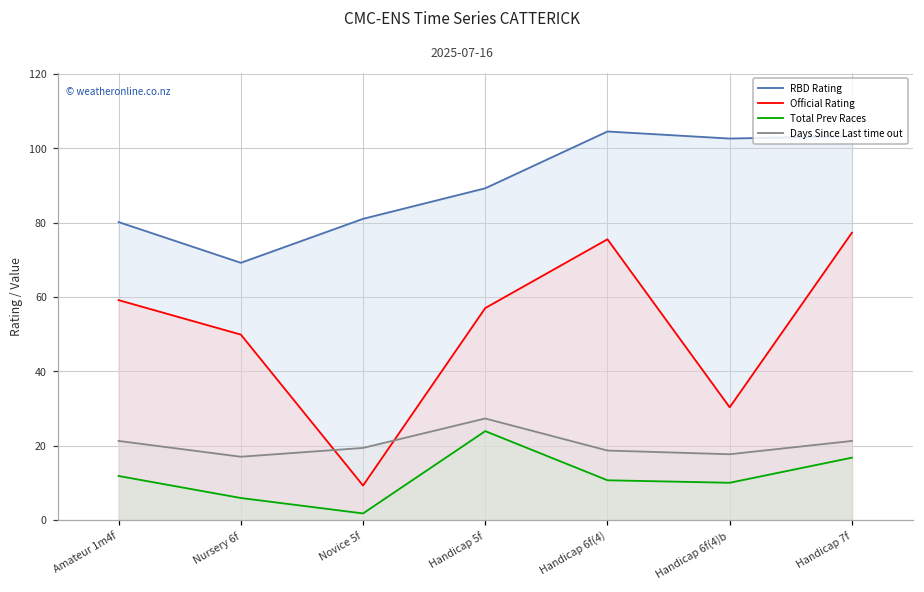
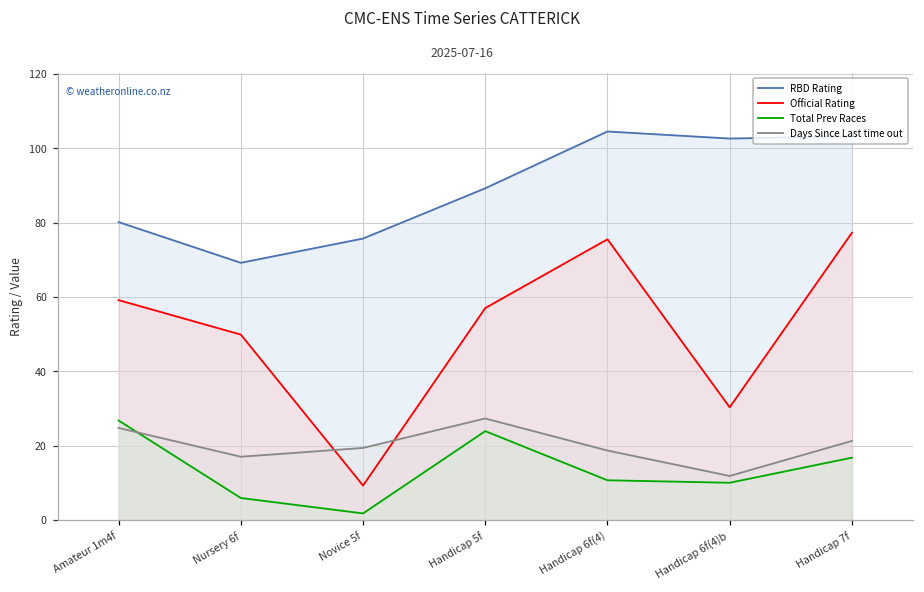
  {
    "RBD Rating": {
      "Amateur 1m4f": 80,
      "Nursery 6f": 69,
-     "Novice 5f": 81,
+     "Novice 5f": 76,
      "Handicap 5f": 89,
      "Handicap 6f(4)": 105,
      "Handicap 6f(4)b": 103
    },
    "Official Rating": {
      "Amateur 1m4f": 59,
      "Nursery 6f": 50,
      "Novice 5f": 9,
      "Handicap 5f": 57,
      "Handicap 6f(4)": 76,
      "Handicap 6f(4)b": 30,
      "Handicap 7f": 77
    },
    "Total Prev Races": {
-     "Amateur 1m4f": 12,
+     "Amateur 1m4f": 27,
      "Nursery 6f": 6,
      "Novice 5f": 2,
      "Handicap 5f": 24,
      "Handicap 6f(4)": 11,
      "Handicap 6f(4)b": 10,
      "Handicap 7f": 17
    },
    "Days Since Last time out": {
-     "Amateur 1m4f": 21,
+     "Amateur 1m4f": 25,
      "Nursery 6f": 17,
      "Novice 5f": 19,
      "Handicap 5f": 27,
      "Handicap 6f(4)": 19,
-     "Handicap 6f(4)b": 18,
+     "Handicap 6f(4)b": 12,
      "Handicap 7f": 21
    }
  }
